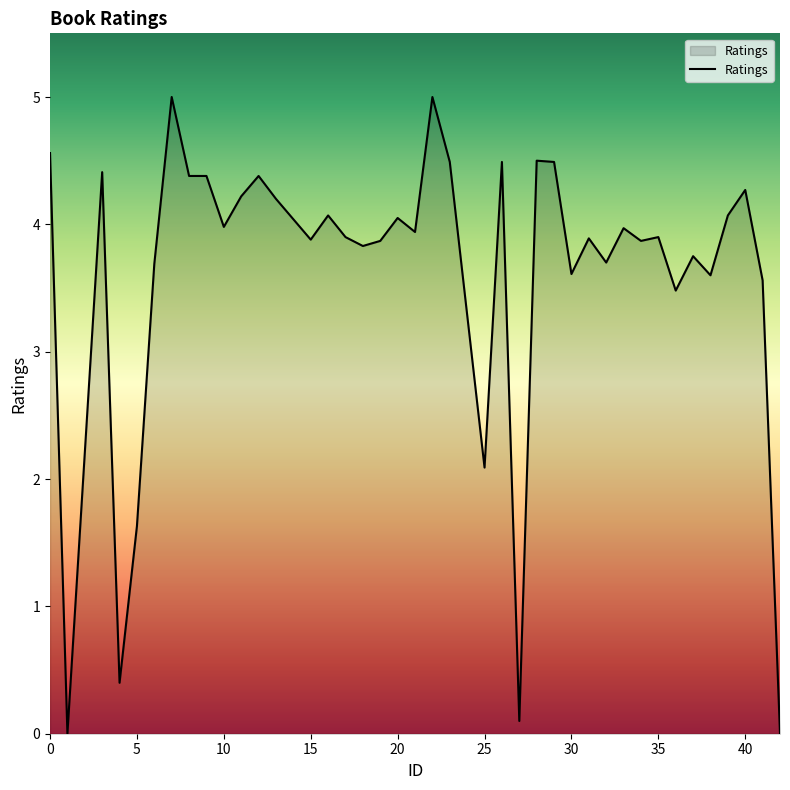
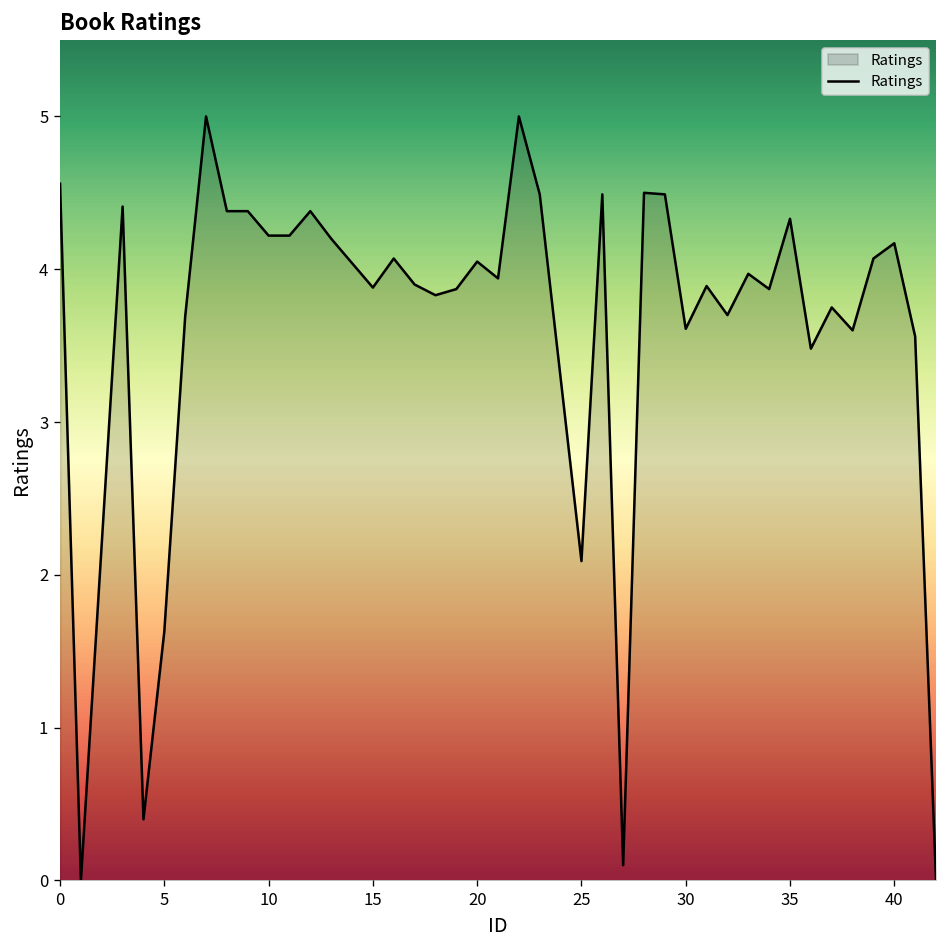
  {
    "0": 4.56,
    "5": 1.63,
-   "10": 3.98,
+   "10": 4.22,
    "15": 3.88,
    "20": 4.05,
    "25": 2.09,
    "30": 3.61,
-   "35": 3.90,
-   "40": 4.27
+   "35": 4.33,
+   "40": 4.17
  }
